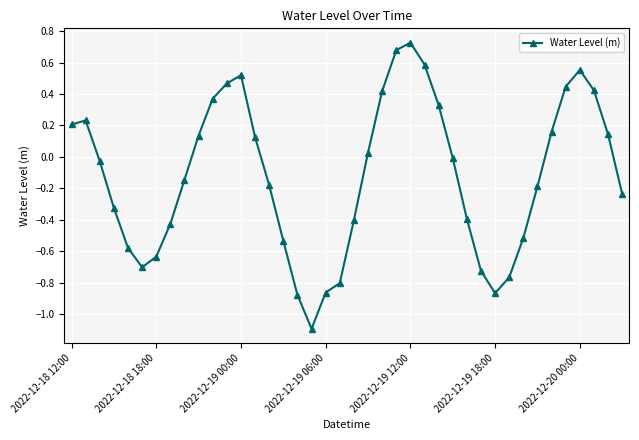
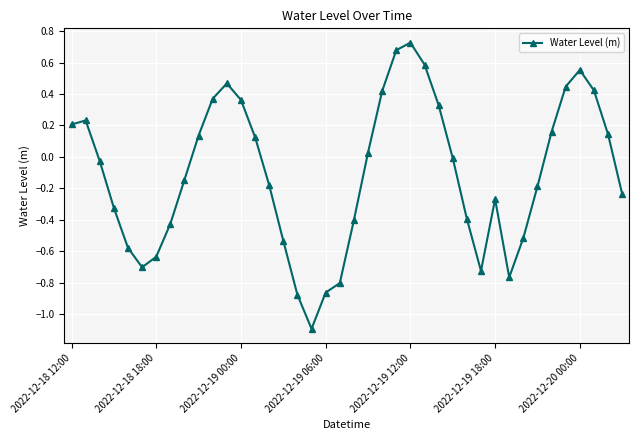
  {
    "2022-12-18 12:00": 0.21,
    "2022-12-18 18:00": -0.63,
-   "2022-12-19 00:00": 0.52,
+   "2022-12-19 00:00": 0.36,
    "2022-12-19 06:00": -0.86,
    "2022-12-19 12:00": 0.73,
-   "2022-12-19 18:00": -0.87,
+   "2022-12-19 18:00": -0.27,
    "2022-12-20 00:00": 0.55
  }
